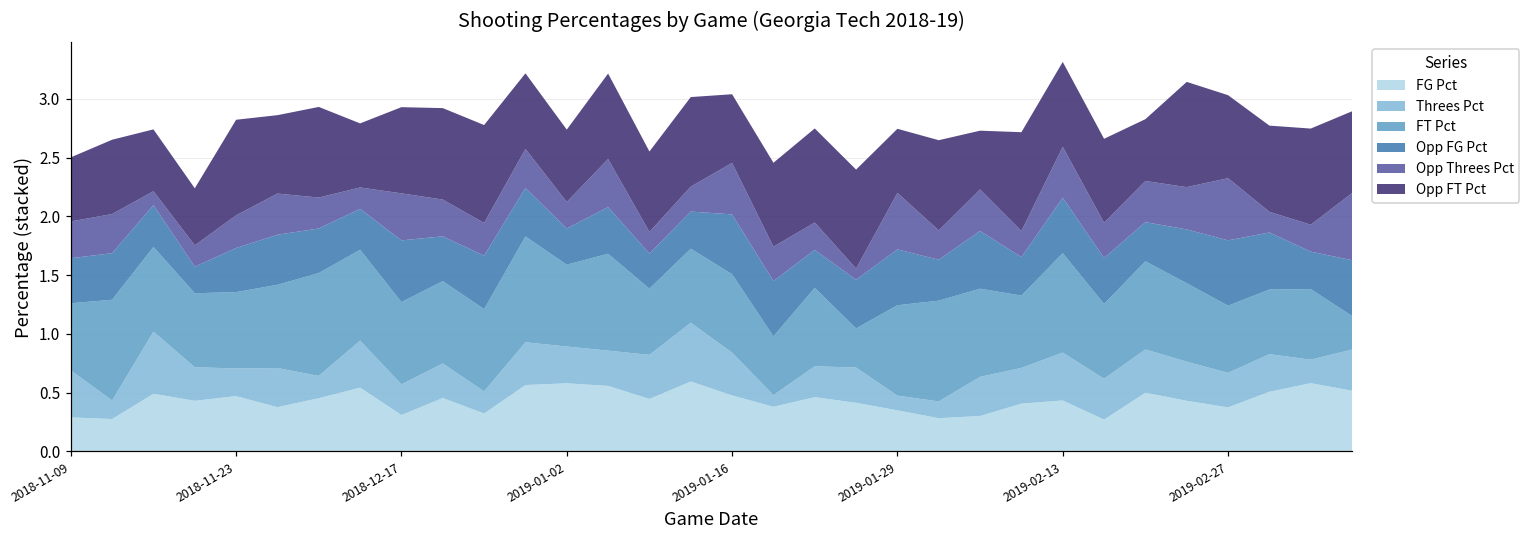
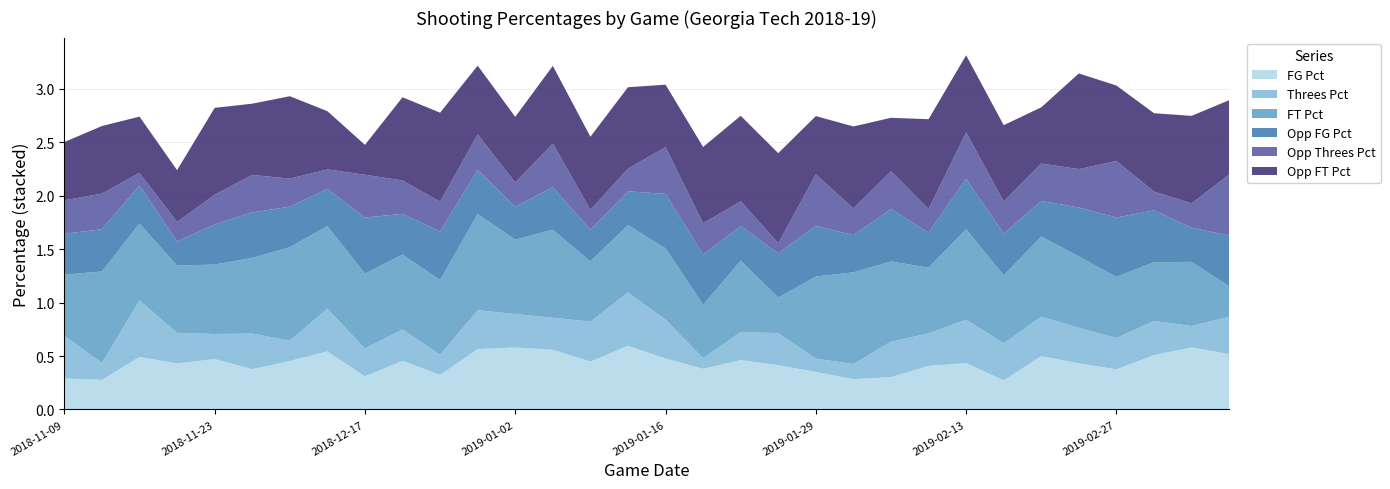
  {
    "FG Pct": {
      "2018-11-09": 0.29,
      "2018-11-23": 0.47,
      "2018-12-17": 0.31,
      "2019-01-02": 0.58,
      "2019-01-16": 0.48,
      "2019-01-29": 0.35,
      "2019-02-13": 0.43,
      "2019-02-27": 0.38
    },
    "Opp FT Pct": {
      "2018-11-09": 0.54,
      "2018-11-23": 0.81,
-     "2018-12-17": 0.73,
+     "2018-12-17": 0.28,
      "2019-01-02": 0.62,
      "2019-01-16": 0.58,
      "2019-01-29": 0.54,
      "2019-02-13": 0.72,
      "2019-02-27": 0.71
    }
  }
